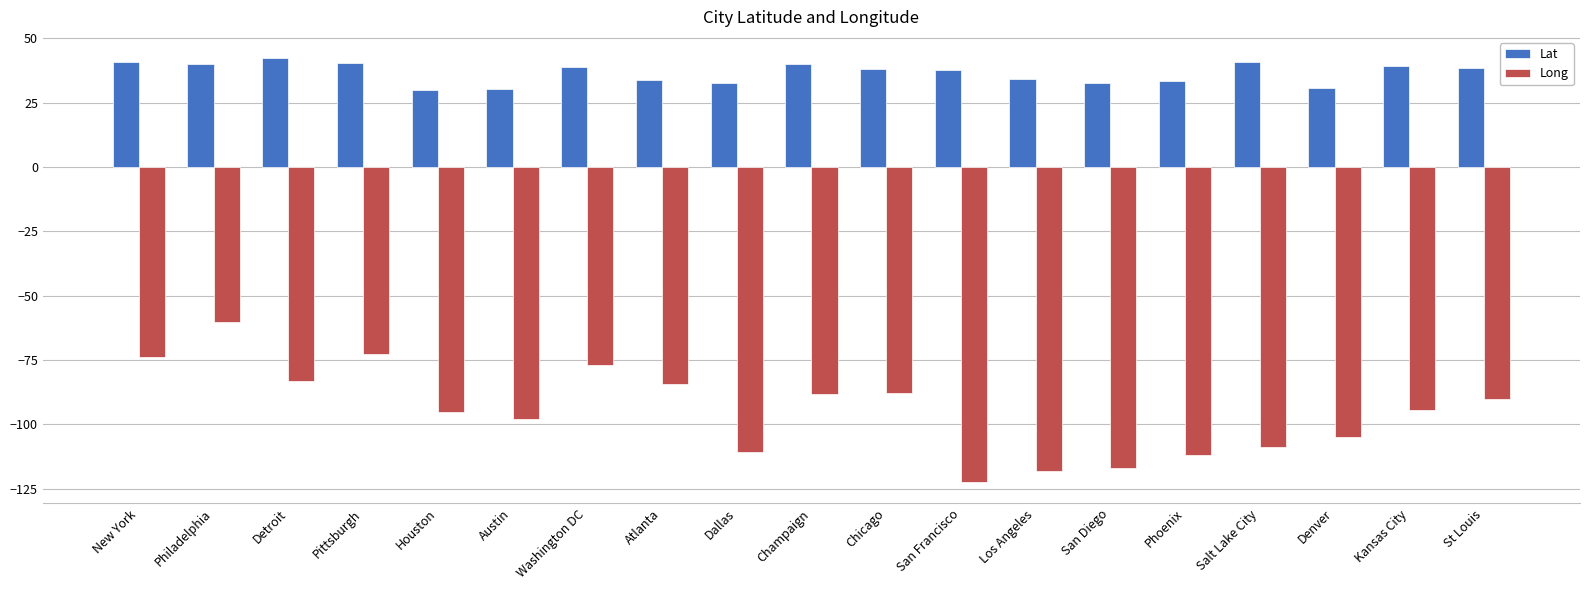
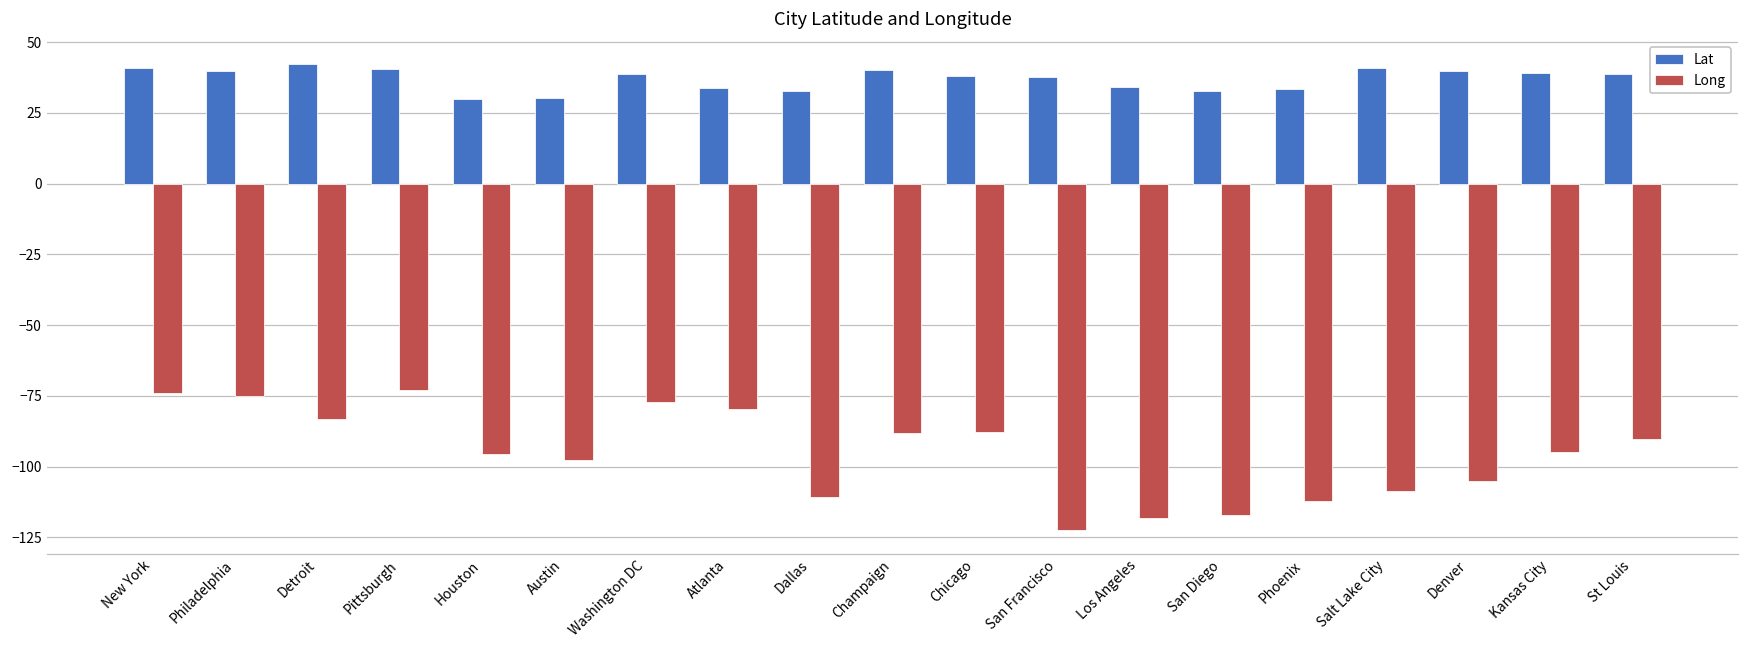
  {
    "Lat": {
      "New York": 41,
      "Philadelphia": 40,
      "Detroit": 42,
      "Pittsburgh": 40,
      "Houston": 30,
      "Austin": 30,
      "Washington DC": 39,
      "Atlanta": 34,
      "Dallas": 33,
      "Champaign": 40,
      "Chicago": 38,
      "San Francisco": 38,
      "Los Angeles": 34,
      "San Diego": 33,
      "Phoenix": 33,
      "Salt Lake City": 41,
-     "Denver": 31,
+     "Denver": 40,
      "Kansas City": 39,
      "St Louis": 39
    },
    "Long": {
      "New York": -74,
-     "Philadelphia": -60,
+     "Philadelphia": -75,
      "Detroit": -83,
      "Pittsburgh": -73,
      "Houston": -95,
      "Austin": -98,
      "Washington DC": -77,
-     "Atlanta": -84,
+     "Atlanta": -80,
      "Dallas": -111,
      "Champaign": -88,
      "Chicago": -88,
      "San Francisco": -122,
      "Los Angeles": -118,
      "San Diego": -117,
      "Phoenix": -112,
      "Salt Lake City": -109,
      "Denver": -105,
      "Kansas City": -95,
      "St Louis": -90
    }
  }
